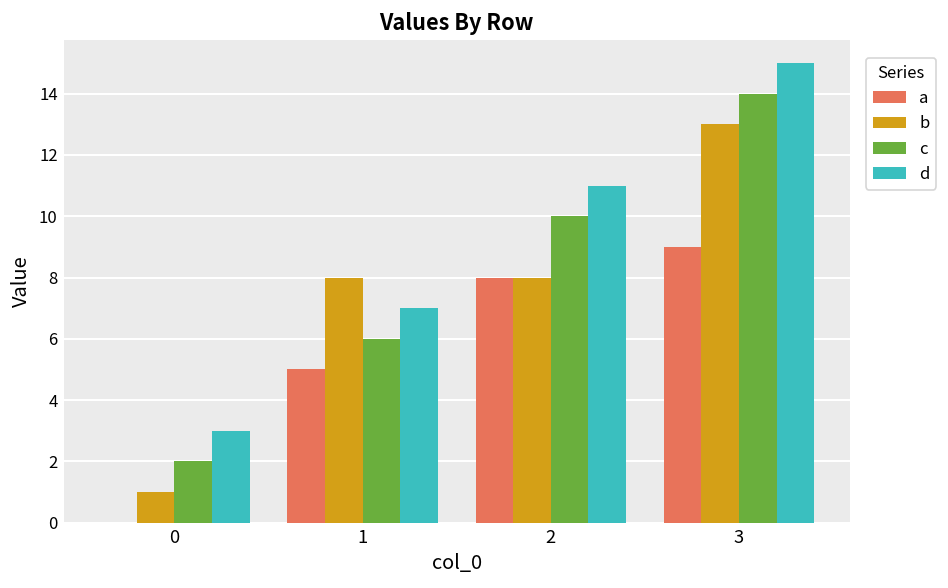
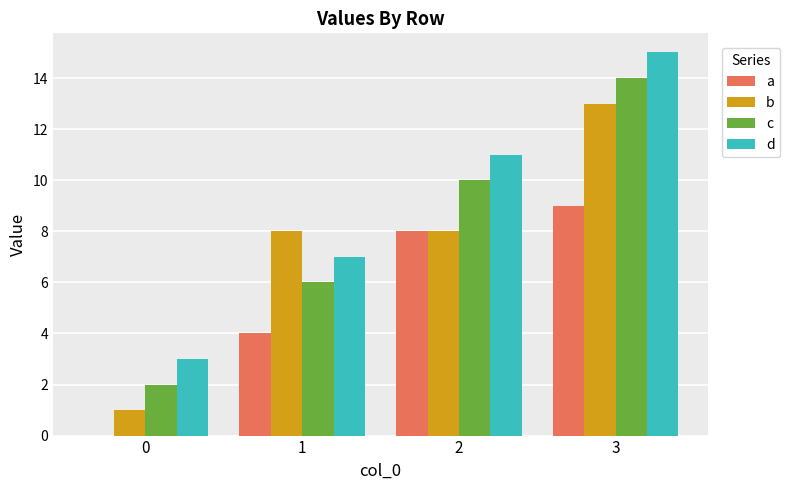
  {
    "a": {
      "0": 0,
-     "1": 5,
+     "1": 4,
      "2": 8,
      "3": 9
    },
    "b": {
      "0": 1,
      "1": 8,
      "2": 8,
      "3": 13
    },
    "c": {
      "0": 2,
      "1": 6,
      "2": 10,
      "3": 14
    },
    "d": {
      "0": 3,
      "1": 7,
      "2": 11,
      "3": 15
    }
  }
